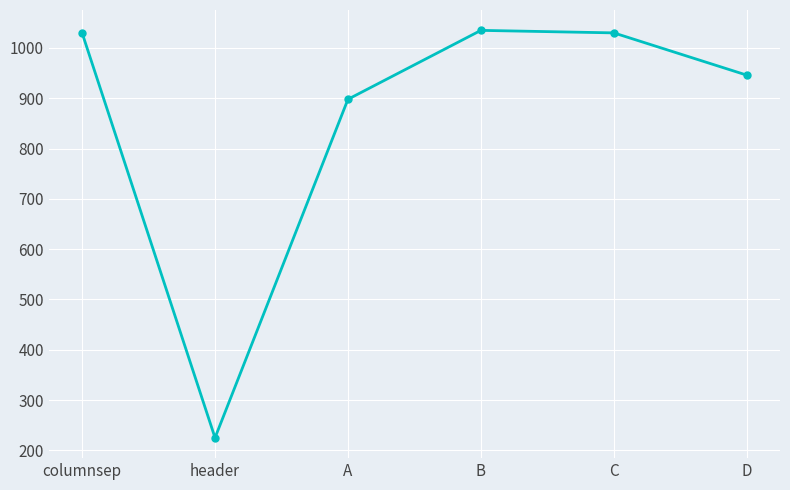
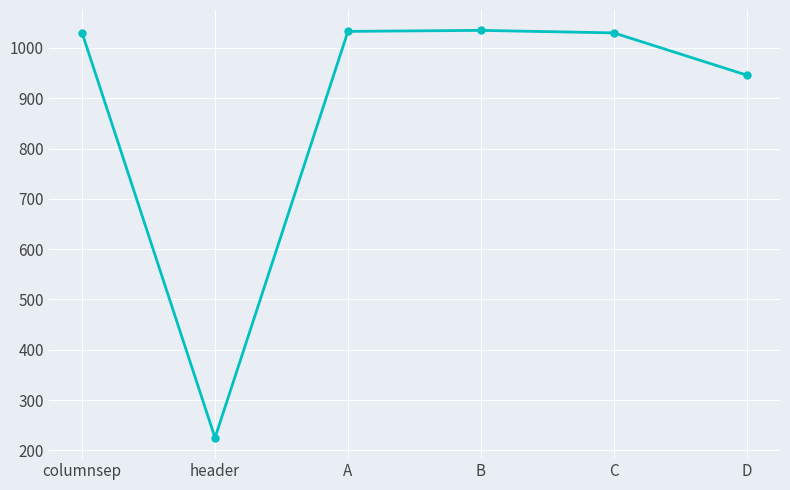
  {
    "columnsep": 1030,
    "header": 230,
-   "A": 900,
+   "A": 1030,
    "B": 1040,
    "C": 1030,
    "D": 950
  }
